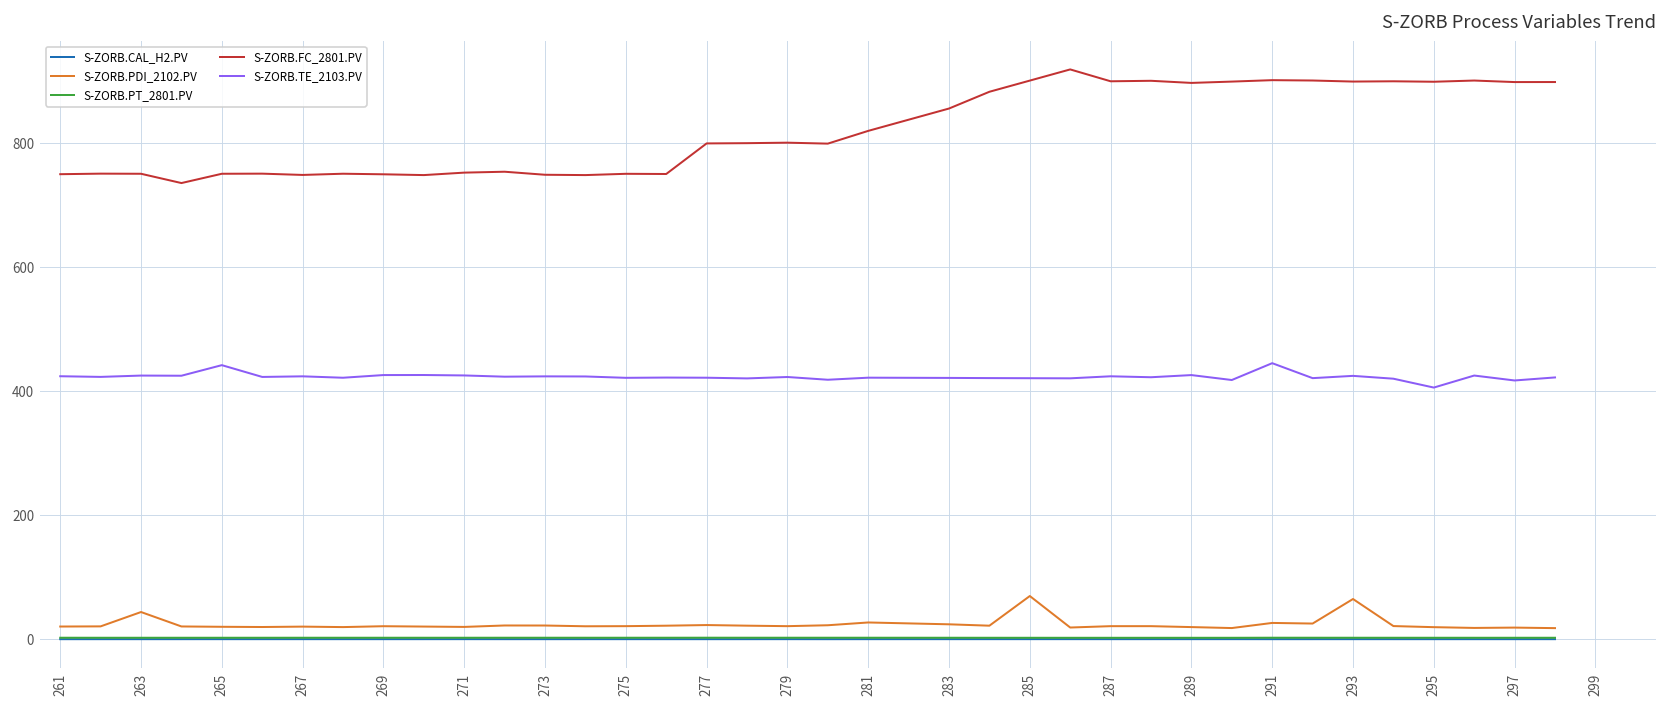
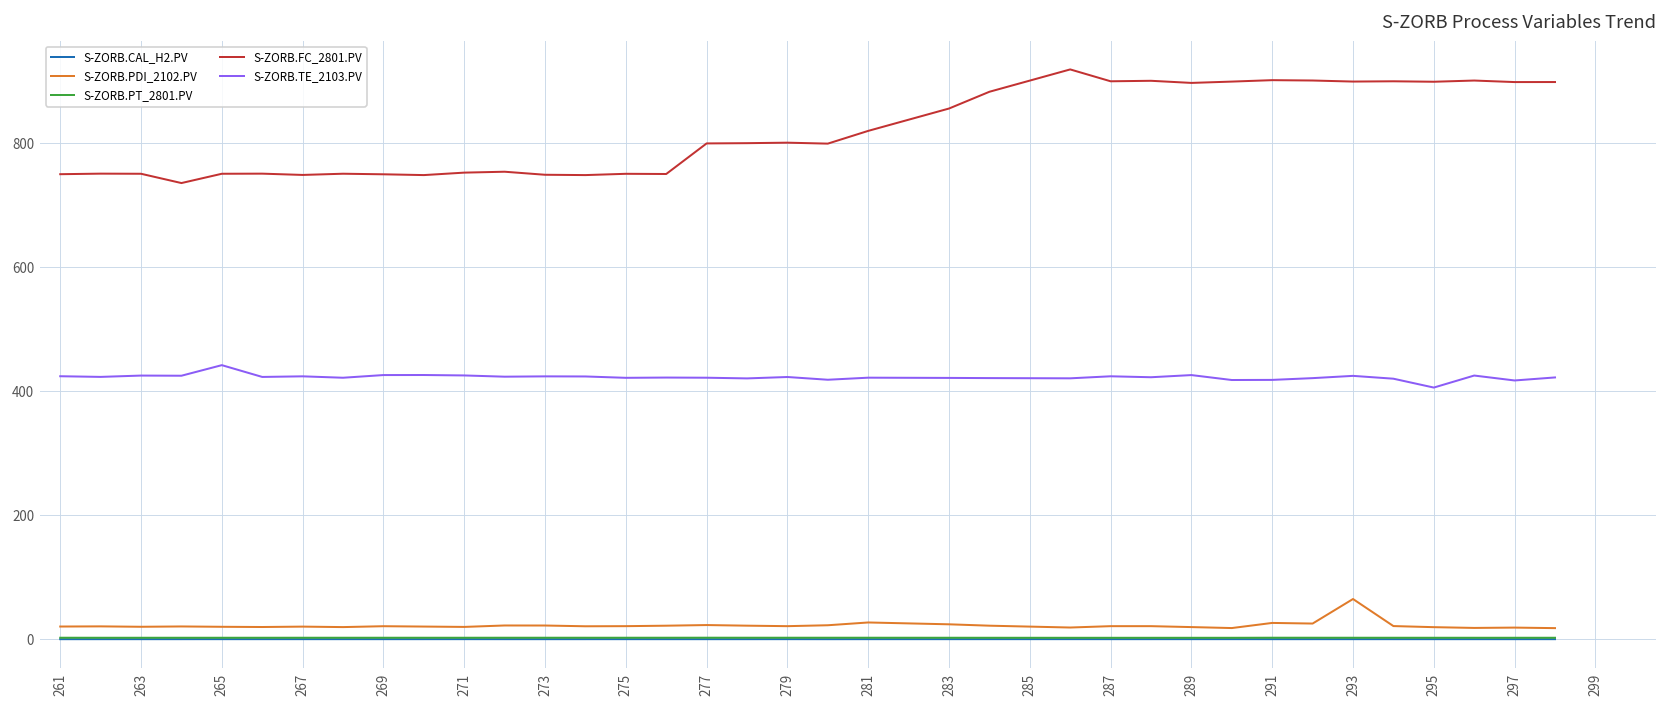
  {
    "S-ZORB.PDI_2102.PV": {
      "261": 20,
-     "263": 40,
+     "263": 20,
      "265": 20,
      "267": 20,
      "269": 20,
      "271": 20,
      "273": 20,
      "275": 20,
      "277": 20,
      "279": 20,
      "281": 30,
      "283": 20,
-     "285": 70,
+     "285": 20,
      "287": 20,
      "289": 20,
      "291": 30,
      "293": 60,
      "295": 20,
      "297": 20
    },
    "S-ZORB.FC_2801.PV": {
      "261": 750,
      "263": 750,
      "265": 750,
      "267": 750,
      "269": 750,
      "271": 750,
      "273": 750,
      "275": 750,
      "277": 800,
      "279": 800,
      "281": 820,
      "283": 860,
      "285": 900,
      "287": 900,
      "289": 900,
      "291": 900,
      "293": 900,
      "295": 900,
      "297": 900
    },
    "S-ZORB.TE_2103.PV": {
      "261": 420,
      "263": 430,
      "265": 440,
      "267": 420,
      "269": 430,
      "271": 430,
      "273": 420,
      "275": 420,
      "277": 420,
      "279": 420,
      "281": 420,
      "283": 420,
      "285": 420,
      "287": 420,
      "289": 430,
-     "291": 450,
+     "291": 420,
      "293": 420,
      "295": 410,
      "297": 420
    }
  }
